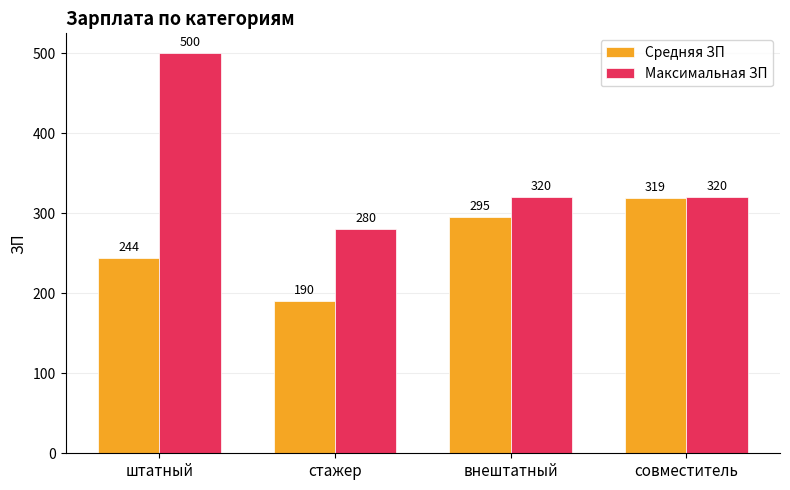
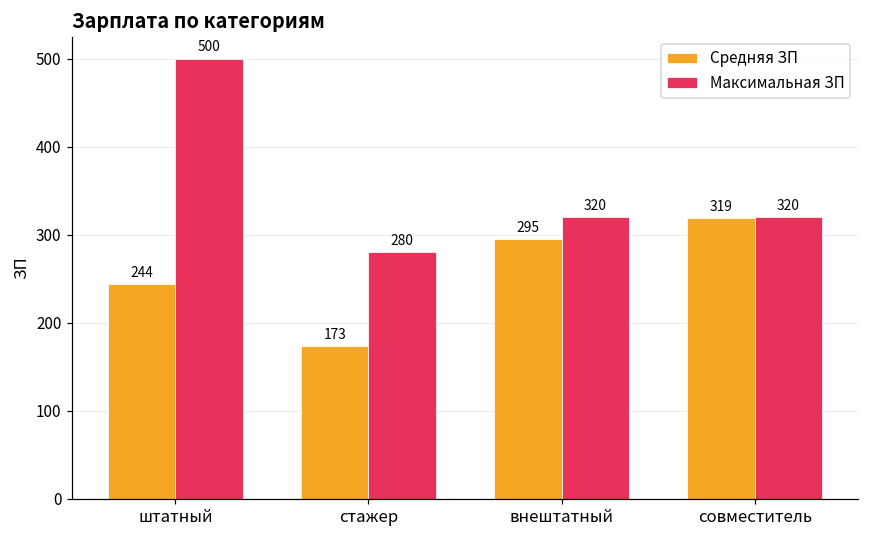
  {
    "Средняя ЗП": {
      "штатный": 244,
-     "стажер": 190,
+     "стажер": 173,
      "внештатный": 295,
      "совместитель": 319
    },
    "Максимальная ЗП": {
      "штатный": 500,
      "стажер": 280,
      "внештатный": 320,
      "совместитель": 320
    }
  }
